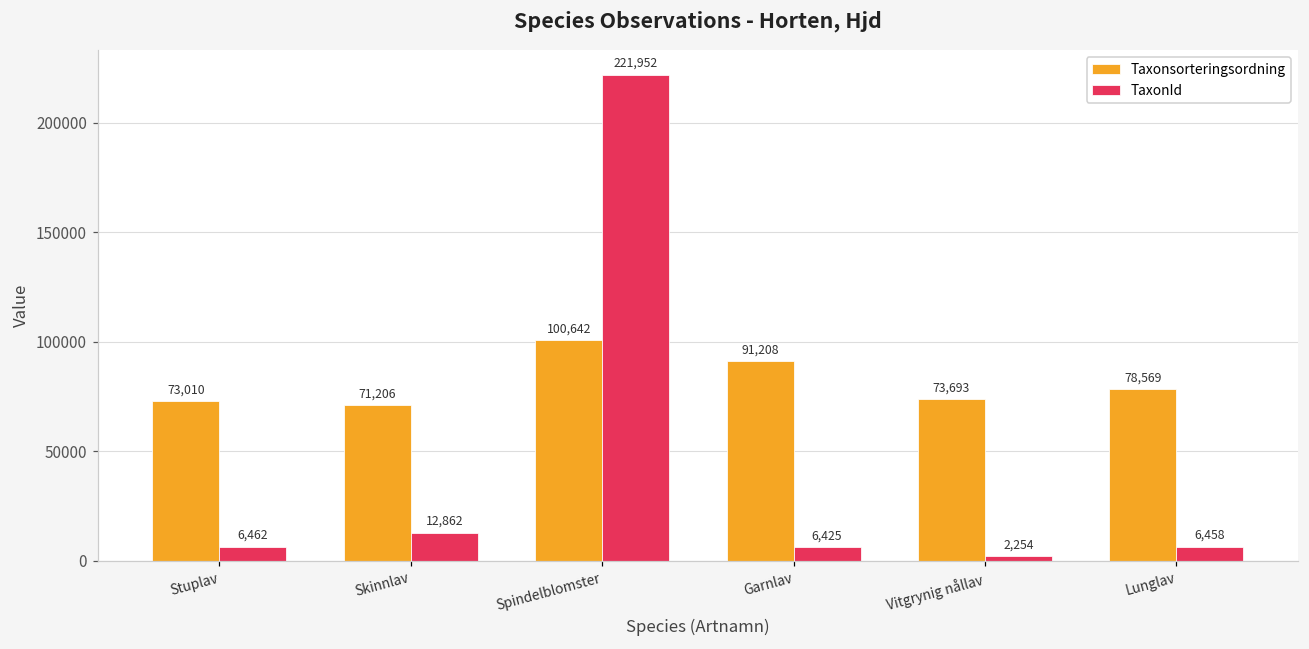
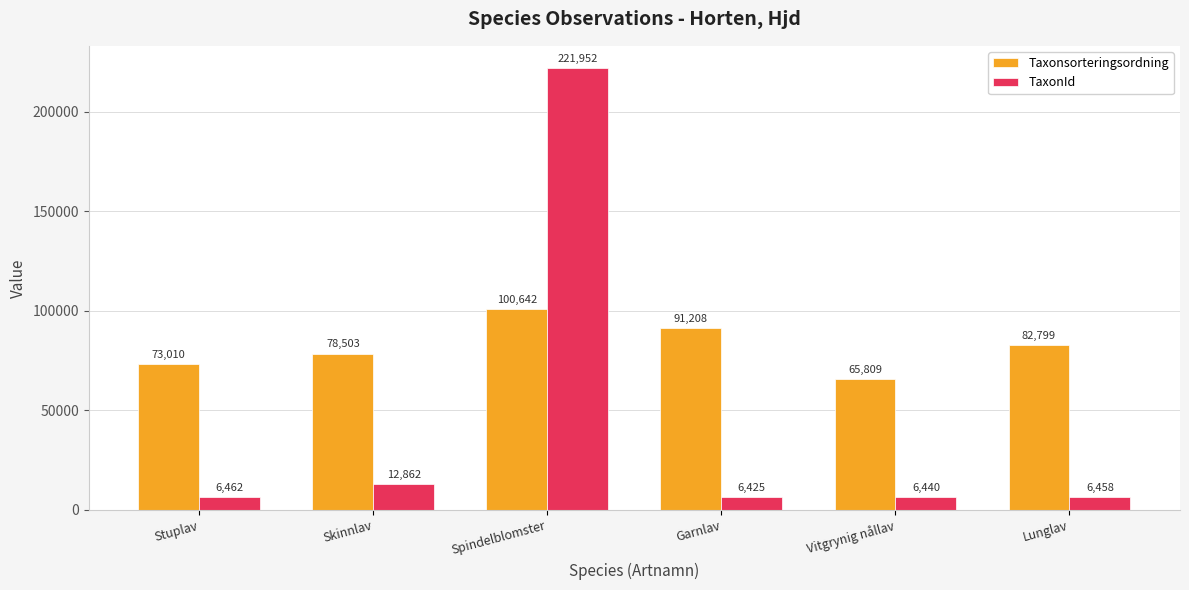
  {
    "Taxonsorteringsordning": {
      "Stuplav": "73,010",
-     "Skinnlav": "71,206",
+     "Skinnlav": "78,503",
      "Spindelblomster": "100,642",
      "Garnlav": "91,208",
-     "Vitgrynig nållav": "73,693",
-     "Lunglav": "78,569"
+     "Vitgrynig nållav": "65,809",
+     "Lunglav": "82,799"
    },
    "TaxonId": {
      "Stuplav": "6,462",
      "Skinnlav": "12,862",
      "Spindelblomster": "221,952",
      "Garnlav": "6,425",
-     "Vitgrynig nållav": "2,254",
+     "Vitgrynig nållav": "6,440",
      "Lunglav": "6,458"
    }
  }
